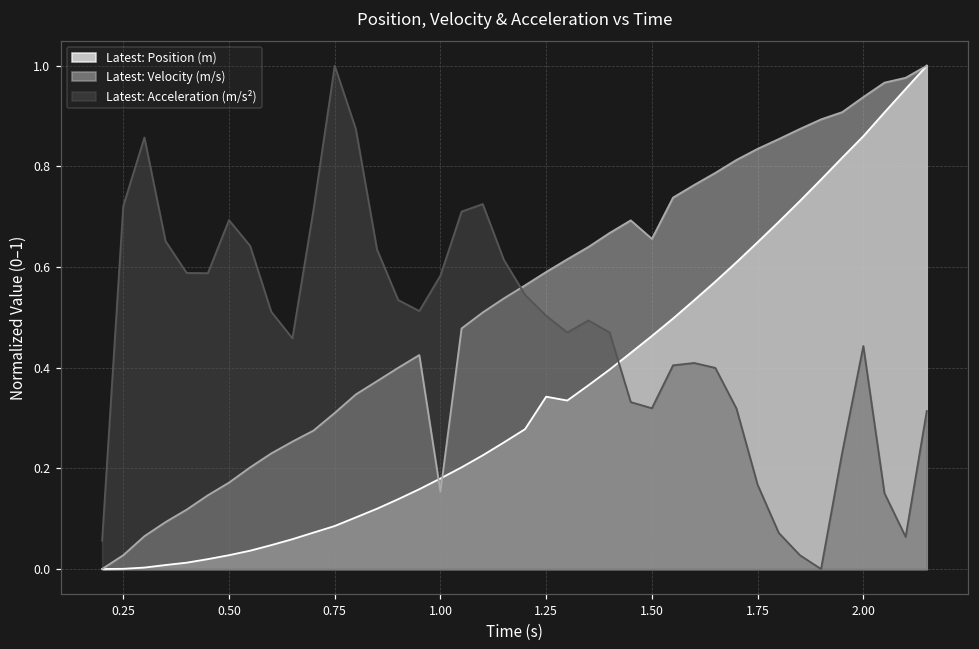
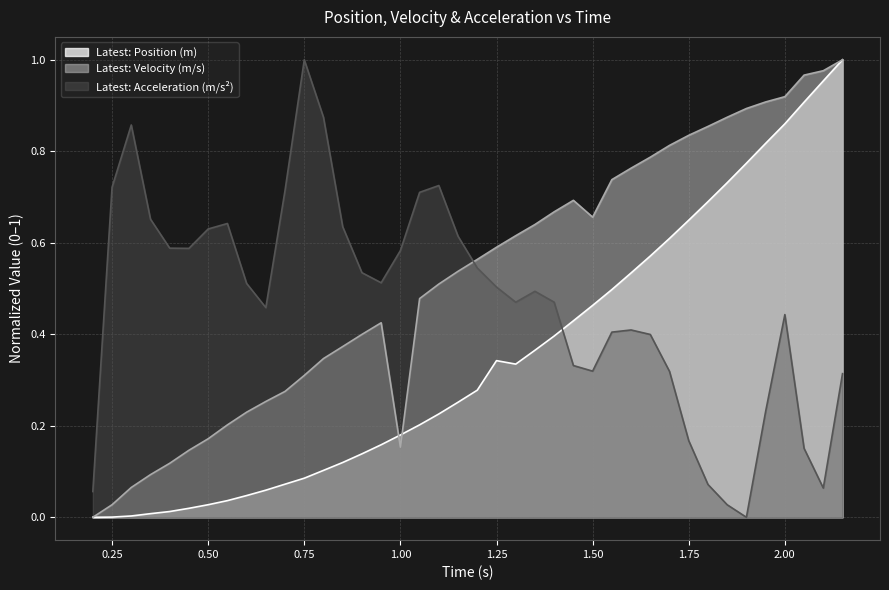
  {
    "Latest: Position (m)": {
      "0.25": 0.00,
      "0.50": 0.03,
      "0.75": 0.09,
      "1.00": 0.18,
      "1.25": 0.34,
      "1.50": 0.46,
      "1.75": 0.65,
      "2.00": 0.86
    },
    "Latest: Velocity (m/s)": {
      "0.25": 0.03,
      "0.50": 0.17,
      "0.75": 0.31,
      "1.00": 0.15,
      "1.25": 0.59,
      "1.50": 0.66,
      "1.75": 0.83,
-     "2.00": 0.94
+     "2.00": 0.92
    },
    "Latest: Acceleration (m/s²)": {
      "0.25": 0.72,
-     "0.50": 0.69,
+     "0.50": 0.63,
      "0.75": 1.00,
      "1.00": 0.58,
      "1.25": 0.50,
      "1.50": 0.32,
      "1.75": 0.17,
      "2.00": 0.44
    }
  }
